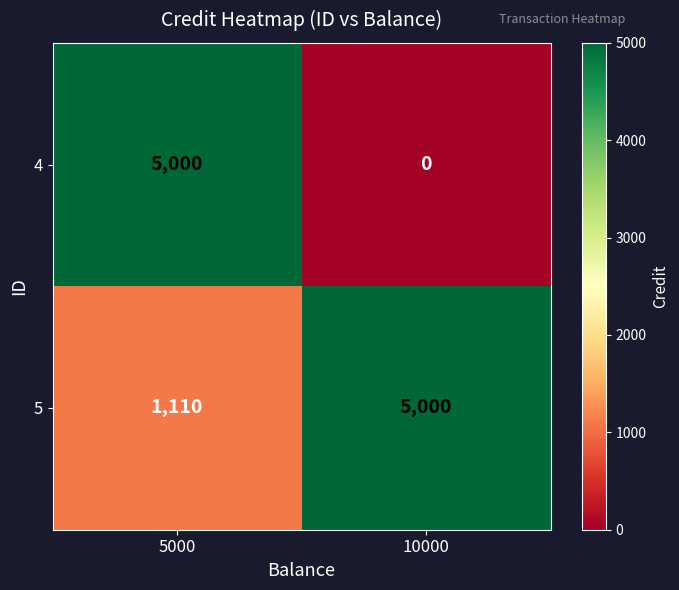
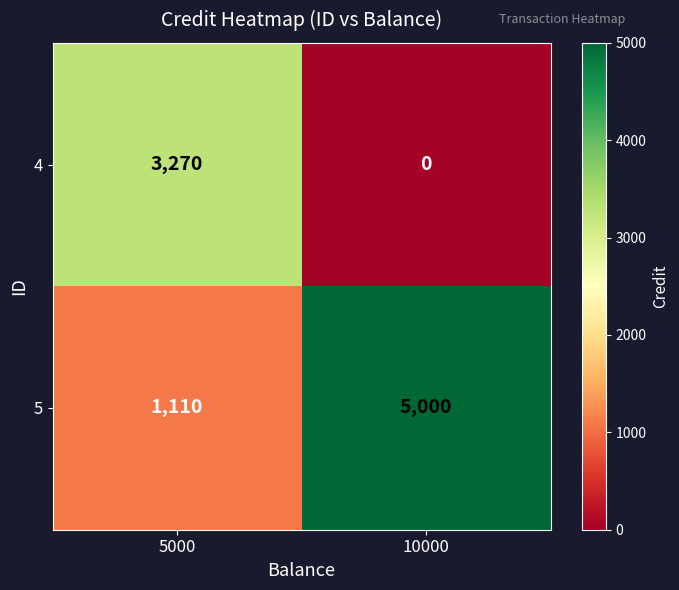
  {
    "4": {
-     "5000": "5,000",
+     "5000": "3,270",
      "10000": "0"
    },
    "5": {
      "5000": "1,110",
      "10000": "5,000"
    }
  }
